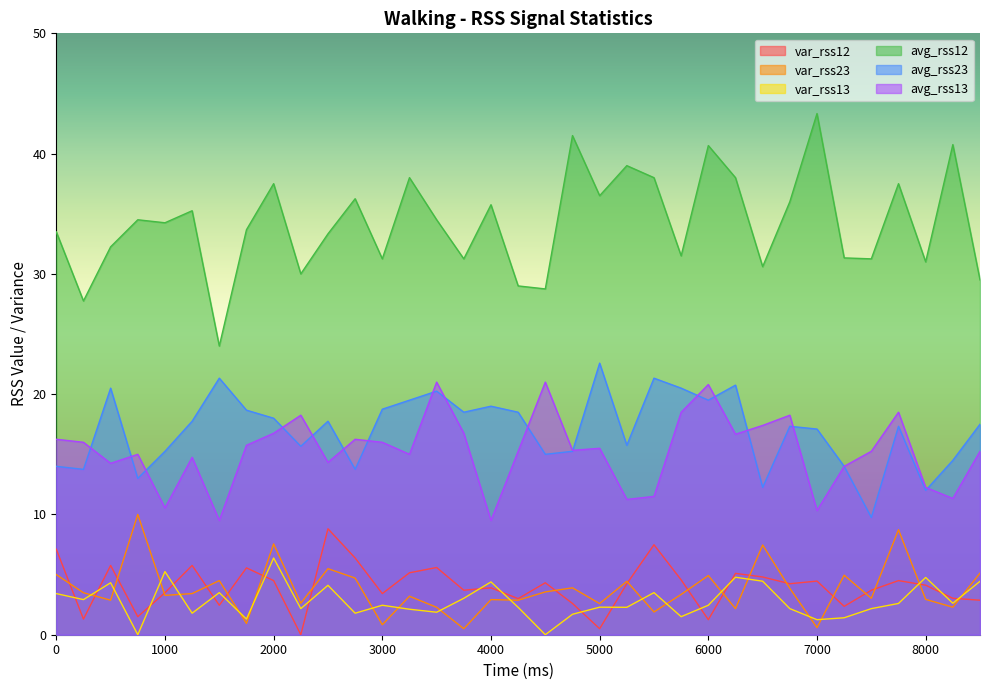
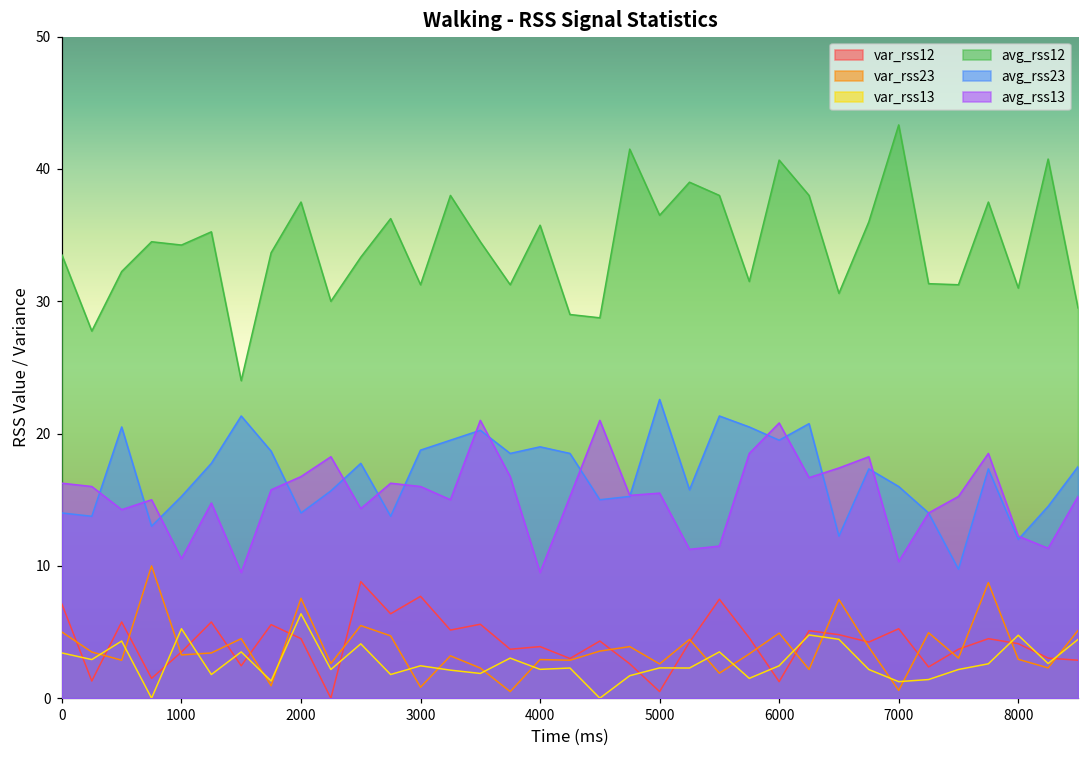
  {
    "var_rss12": {
      "0": 7.1,
      "1000": 3.5,
      "2000": 4.5,
-     "3000": 3.4,
+     "3000": 7.7,
      "4000": 3.9,
      "5000": 0.5,
      "6000": 1.3,
-     "7000": 4.5,
+     "7000": 5.3,
      "8000": 4.1
    },
    "var_rss23": {
      "0": 5.0,
      "1000": 3.3,
      "2000": 7.6,
      "3000": 0.8,
      "4000": 2.9,
      "5000": 2.6,
      "6000": 4.9,
      "7000": 0.6,
      "8000": 2.9
    },
    "var_rss13": {
      "0": 3.4,
      "1000": 5.3,
      "2000": 6.4,
      "3000": 2.5,
-     "4000": 4.4,
+     "4000": 2.2,
      "5000": 2.3,
      "6000": 2.5,
      "7000": 1.3,
      "8000": 4.8
    },
    "avg_rss12": {
      "0": 33.5,
      "1000": 34.3,
      "2000": 37.5,
      "3000": 31.3,
      "4000": 35.8,
      "5000": 36.5,
      "6000": 40.7,
      "7000": 43.3,
      "8000": 31.0
    },
    "avg_rss23": {
      "0": 14.0,
      "1000": 15.3,
-     "2000": 18,
+     "2000": 14,
      "3000": 18.8,
      "4000": 19.0,
      "5000": 22.6,
      "6000": 19.5,
-     "7000": 17.1,
+     "7000": 16.0,
      "8000": 12.0
    },
    "avg_rss13": {
      "0": 16.3,
      "1000": 10.5,
      "2000": 16.8,
      "3000": 16.0,
      "4000": 9.5,
      "5000": 15.5,
      "6000": 20.8,
      "7000": 10.3,
      "8000": 12.3
    }
  }
